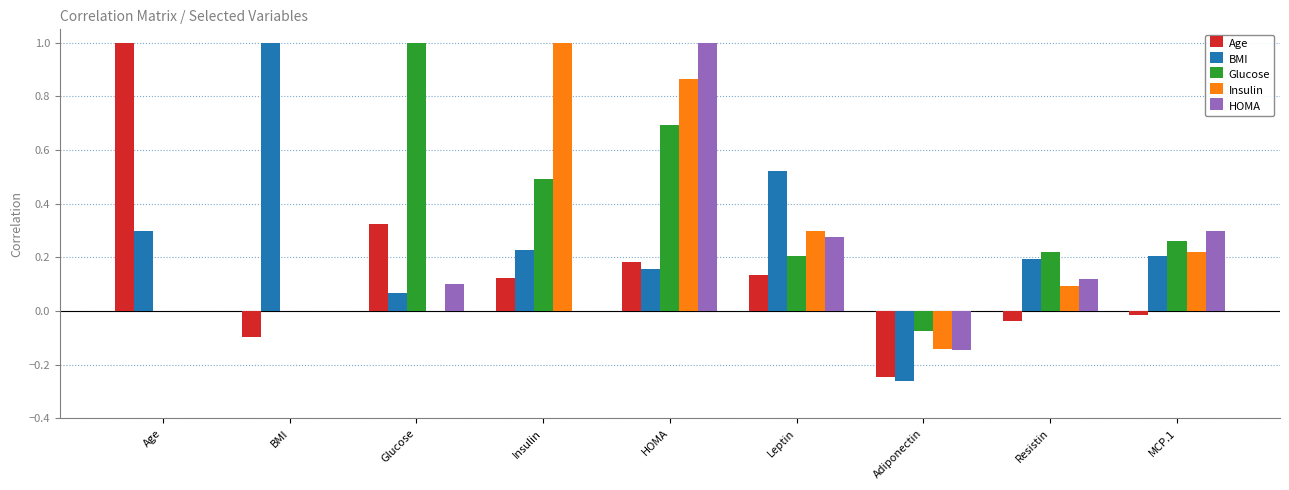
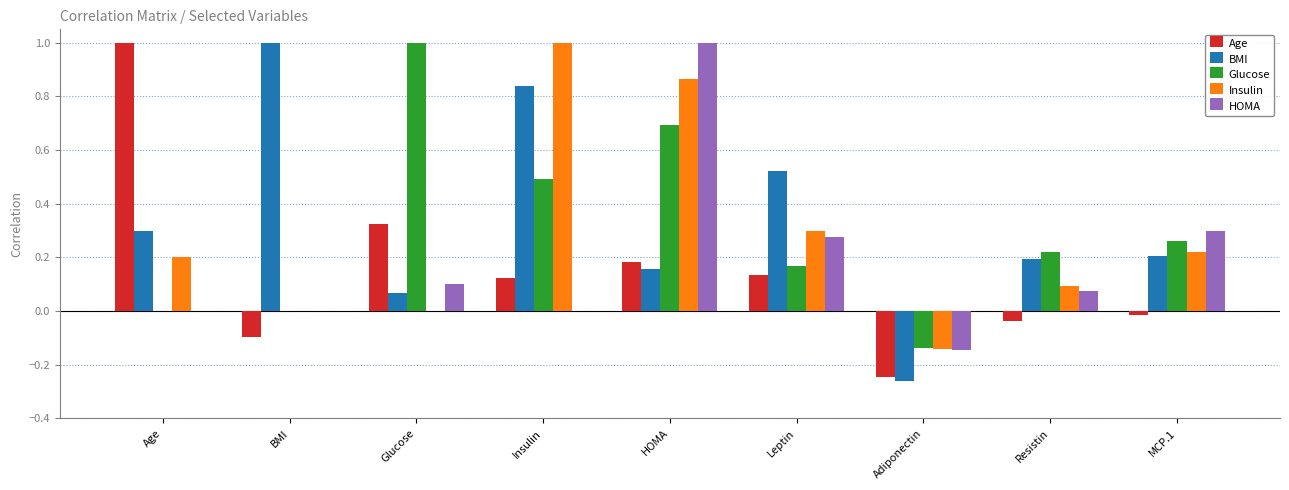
  {
    "Age": {
      "Age": 1.00,
      "BMI": -0.10,
      "Glucose": 0.33,
      "Insulin": 0.12,
      "HOMA": 0.18,
      "Leptin": 0.14,
      "Adiponectin": -0.25,
      "Resistin": -0.04,
      "MCP.1": -0.01
    },
    "BMI": {
      "Age": 0.30,
      "BMI": 1.00,
      "Glucose": 0.07,
-     "Insulin": 0.23,
+     "Insulin": 0.84,
      "HOMA": 0.16,
      "Leptin": 0.52,
      "Adiponectin": -0.26,
      "Resistin": 0.19,
      "MCP.1": 0.21
    },
    "Glucose": {
      "Age": 0.00,
      "BMI": 0.00,
      "Glucose": 1.00,
      "Insulin": 0.49,
      "HOMA": 0.69,
-     "Leptin": 0.21,
-     "Adiponectin": -0.07,
+     "Leptin": 0.17,
+     "Adiponectin": -0.14,
      "Resistin": 0.22,
      "MCP.1": 0.26
    },
    "Insulin": {
-     "Age": 0.0,
+     "Age": 0.2,
      "BMI": 0.0,
      "Glucose": 0.0,
      "Insulin": 1.0,
      "HOMA": 0.87,
      "Leptin": 0.3,
      "Adiponectin": -0.14,
      "Resistin": 0.1,
      "MCP.1": 0.22
    },
    "HOMA": {
      "Age": 0.00,
      "BMI": 0.00,
      "Glucose": 0.10,
      "Insulin": 0.00,
      "HOMA": 1.00,
      "Leptin": 0.28,
      "Adiponectin": -0.14,
-     "Resistin": 0.12,
+     "Resistin": 0.08,
      "MCP.1": 0.30
    }
  }
